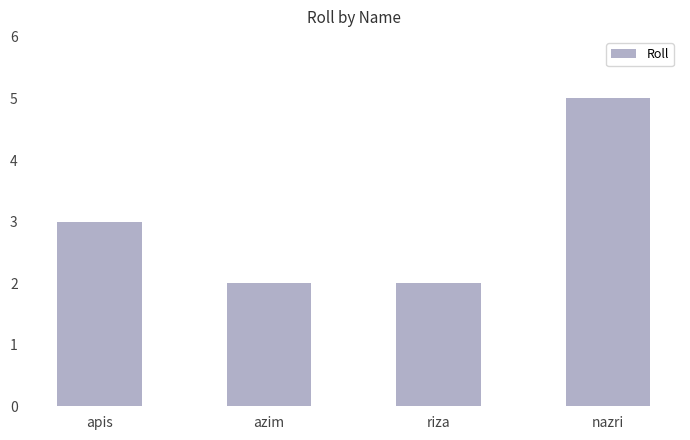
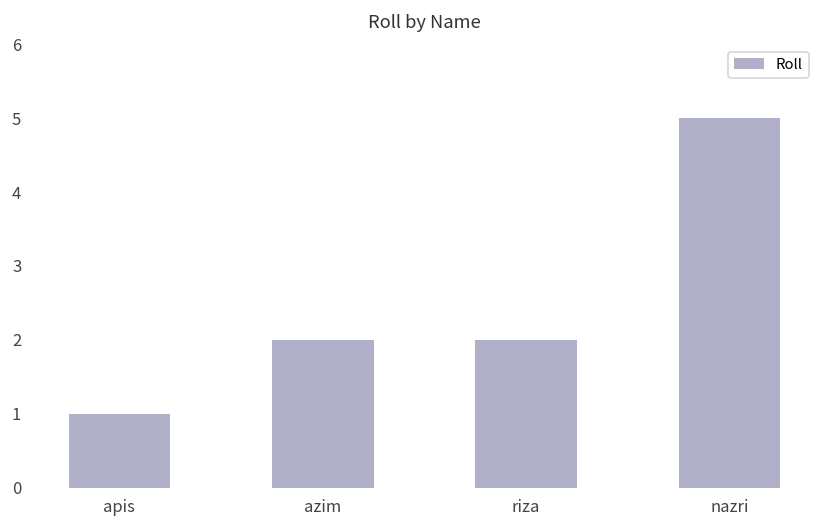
  {
-   "apis": 3,
+   "apis": 1,
    "azim": 2,
    "riza": 2,
    "nazri": 5
  }
